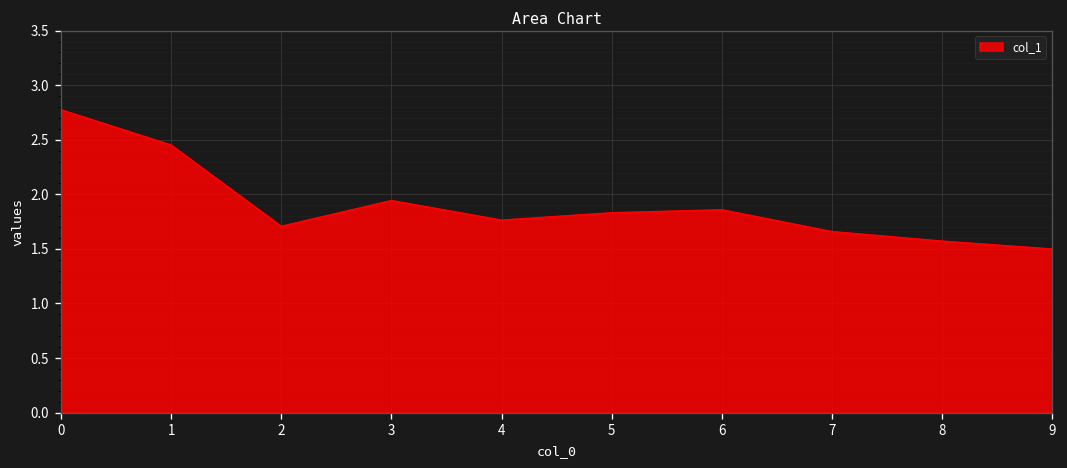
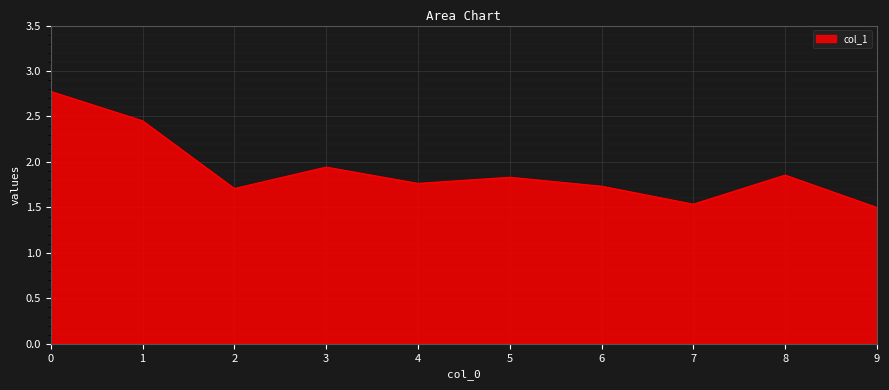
  {
    "0": 2.8,
    "1": 2.5,
    "2": 1.7,
    "3": 1.9,
    "4": 1.8,
    "5": 1.8,
-   "6": 1.9,
-   "7": 1.7,
-   "8": 1.6,
+   "6": 1.7,
+   "7": 1.5,
+   "8": 1.9,
    "9": 1.5
  }
